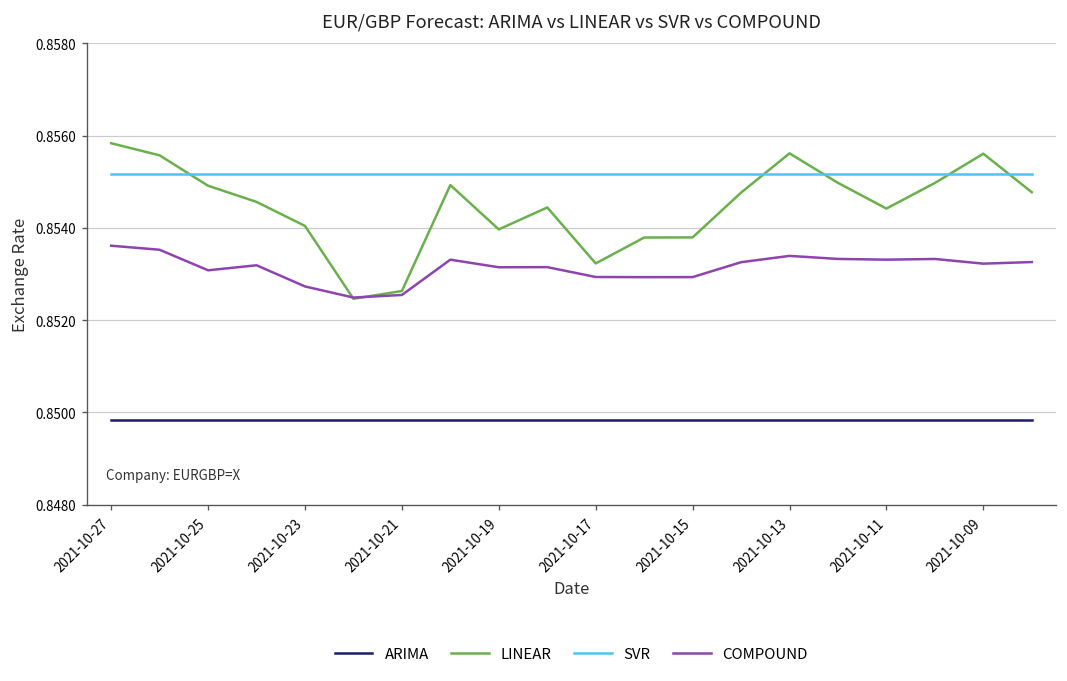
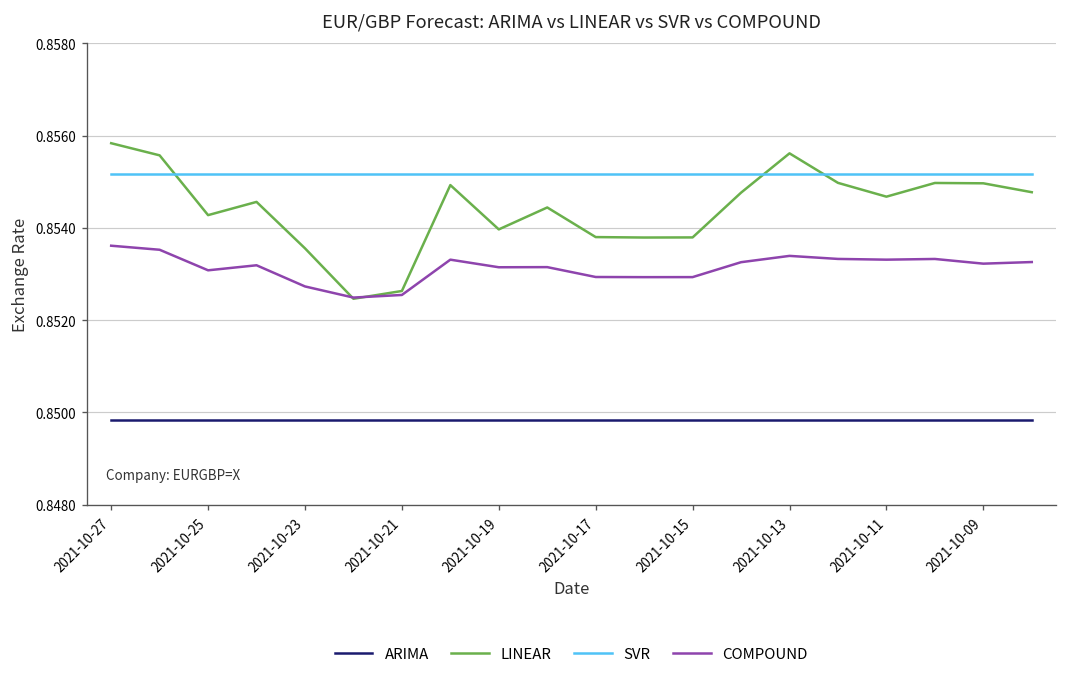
  {
    "ARIMA": {
      "2021-10-27": 0.8498,
      "2021-10-25": 0.8498,
      "2021-10-23": 0.8498,
      "2021-10-21": 0.8498,
      "2021-10-19": 0.8498,
      "2021-10-17": 0.8498,
      "2021-10-15": 0.8498,
      "2021-10-13": 0.8498,
      "2021-10-11": 0.8498,
      "2021-10-09": 0.8498
    },
    "LINEAR": {
      "2021-10-27": 0.8558,
-     "2021-10-25": 0.8549,
-     "2021-10-23": 0.8540,
+     "2021-10-25": 0.8543,
+     "2021-10-23": 0.8536,
      "2021-10-21": 0.8526,
      "2021-10-19": 0.8540,
-     "2021-10-17": 0.8532,
+     "2021-10-17": 0.8538,
      "2021-10-15": 0.8538,
      "2021-10-13": 0.8556,
-     "2021-10-11": 0.8544,
-     "2021-10-09": 0.8556
+     "2021-10-11": 0.8547,
+     "2021-10-09": 0.8550
    },
    "SVR": {
      "2021-10-27": 0.8552,
      "2021-10-25": 0.8552,
      "2021-10-23": 0.8552,
      "2021-10-21": 0.8552,
      "2021-10-19": 0.8552,
      "2021-10-17": 0.8552,
      "2021-10-15": 0.8552,
      "2021-10-13": 0.8552,
      "2021-10-11": 0.8552,
      "2021-10-09": 0.8552
    },
    "COMPOUND": {
      "2021-10-27": 0.8536,
      "2021-10-25": 0.8531,
      "2021-10-23": 0.8527,
      "2021-10-21": 0.8525,
      "2021-10-19": 0.8531,
      "2021-10-17": 0.8529,
      "2021-10-15": 0.8529,
      "2021-10-13": 0.8534,
      "2021-10-11": 0.8533,
      "2021-10-09": 0.8532
    }
  }
